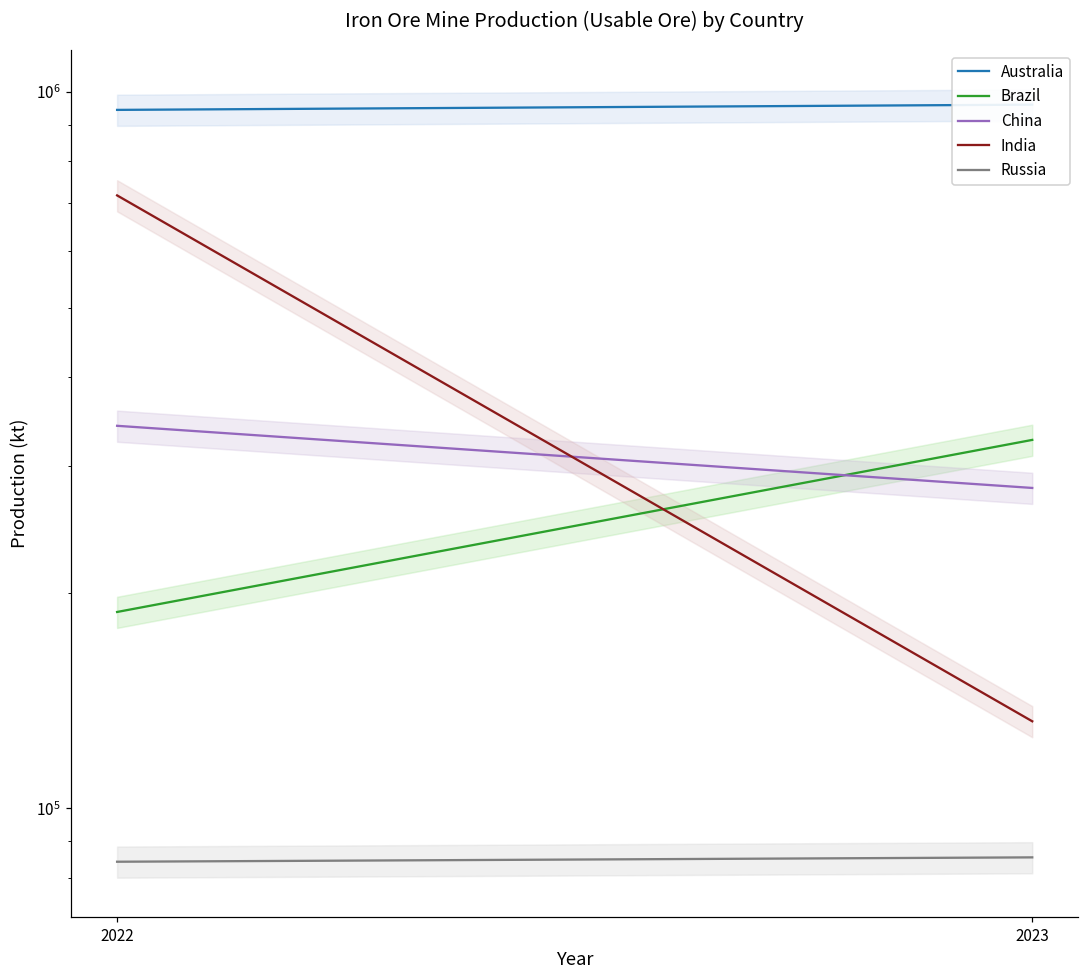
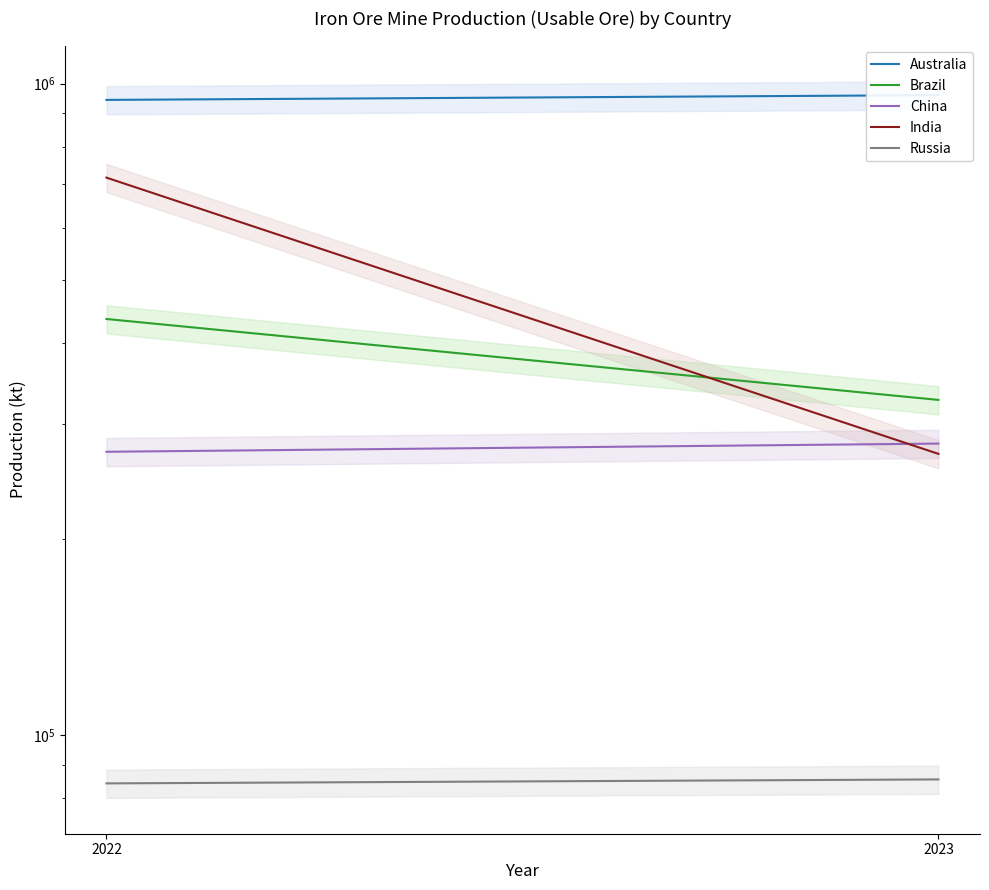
  {
    "Australia": {
      "2022": 940000
    },
    "Brazil": {
-     "2022": 188000,
+     "2022": 440000,
      "2023": 330000
    },
    "China": {
-     "2022": 340000,
+     "2022": 272000,
      "2023": 280000
    },
    "India": {
      "2022": 720000,
-     "2023": 132000
+     "2023": 270000
    },
    "Russia": {
      "2022": 84000,
      "2023": 85000
    }
  }
